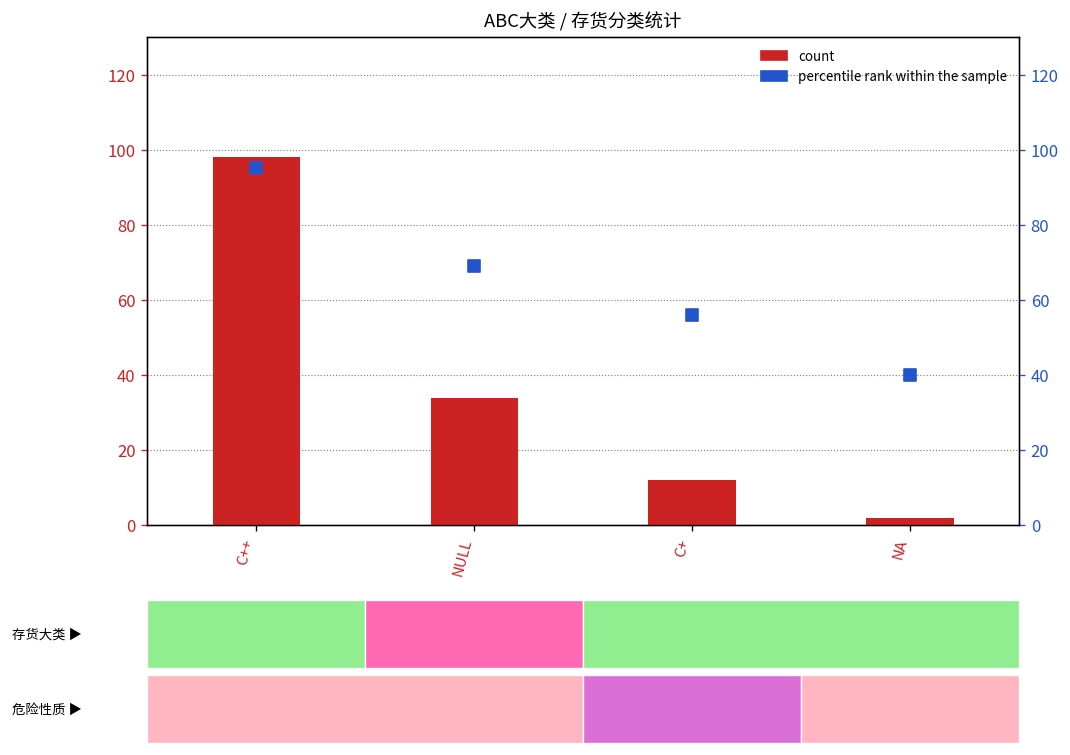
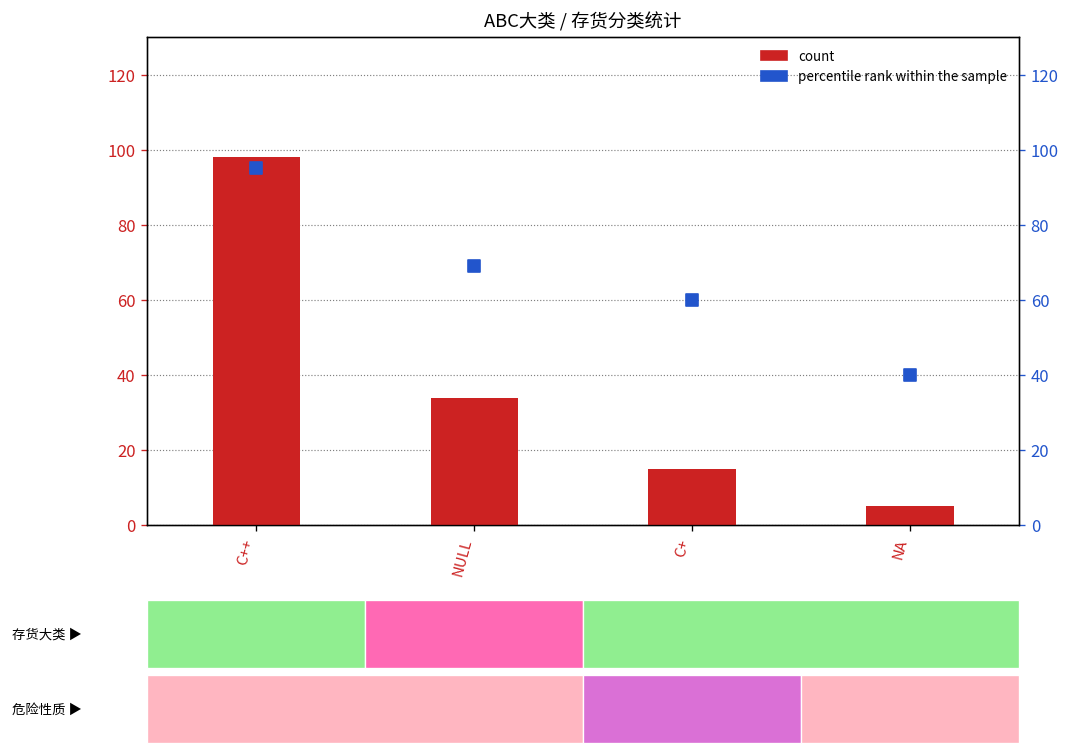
  {
    "count": {
      "C++": 98,
      "NULL": 34,
-     "C+": 12,
-     "NA": 2
+     "C+": 15,
+     "NA": 5
    },
    "percentile rank within the sample": {
-     "C+": 56
+     "C+": 60
    }
  }
